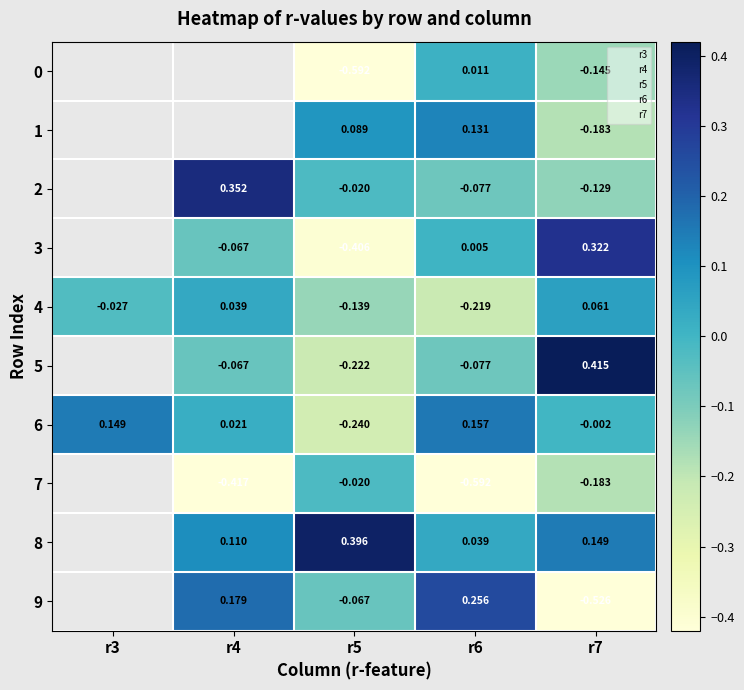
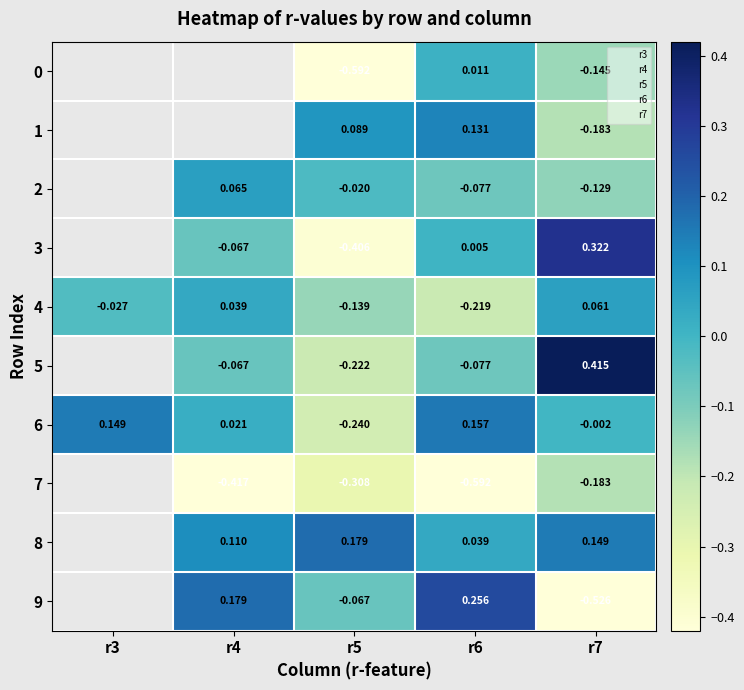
  {
    "0": {
      "r6": 0.011
    },
    "1": {
      "r5": 0.089,
      "r6": 0.131,
      "r7": -0.183
    },
    "2": {
-     "r4": 0.352,
+     "r4": 0.065,
      "r5": -0.020,
      "r6": -0.077,
      "r7": -0.129
    },
    "3": {
      "r4": -0.067,
      "r6": 0.005,
      "r7": 0.322
    },
    "4": {
      "r3": -0.027,
      "r4": 0.039,
      "r5": -0.139,
      "r6": -0.219,
      "r7": 0.061
    },
    "5": {
      "r4": -0.067,
      "r5": -0.222,
      "r6": -0.077,
      "r7": 0.415
    },
    "6": {
      "r3": 0.149,
      "r4": 0.021,
      "r5": -0.240,
      "r6": 0.157,
      "r7": -0.002
    },
    "7": {
-     "r5": -0.020,
+     "r5": -0.308,
      "r7": -0.183
    },
    "8": {
      "r4": 0.110,
-     "r5": 0.396,
+     "r5": 0.179,
      "r6": 0.039,
      "r7": 0.149
    },
    "9": {
      "r4": 0.179,
      "r5": -0.067,
      "r6": 0.256
    }
  }
